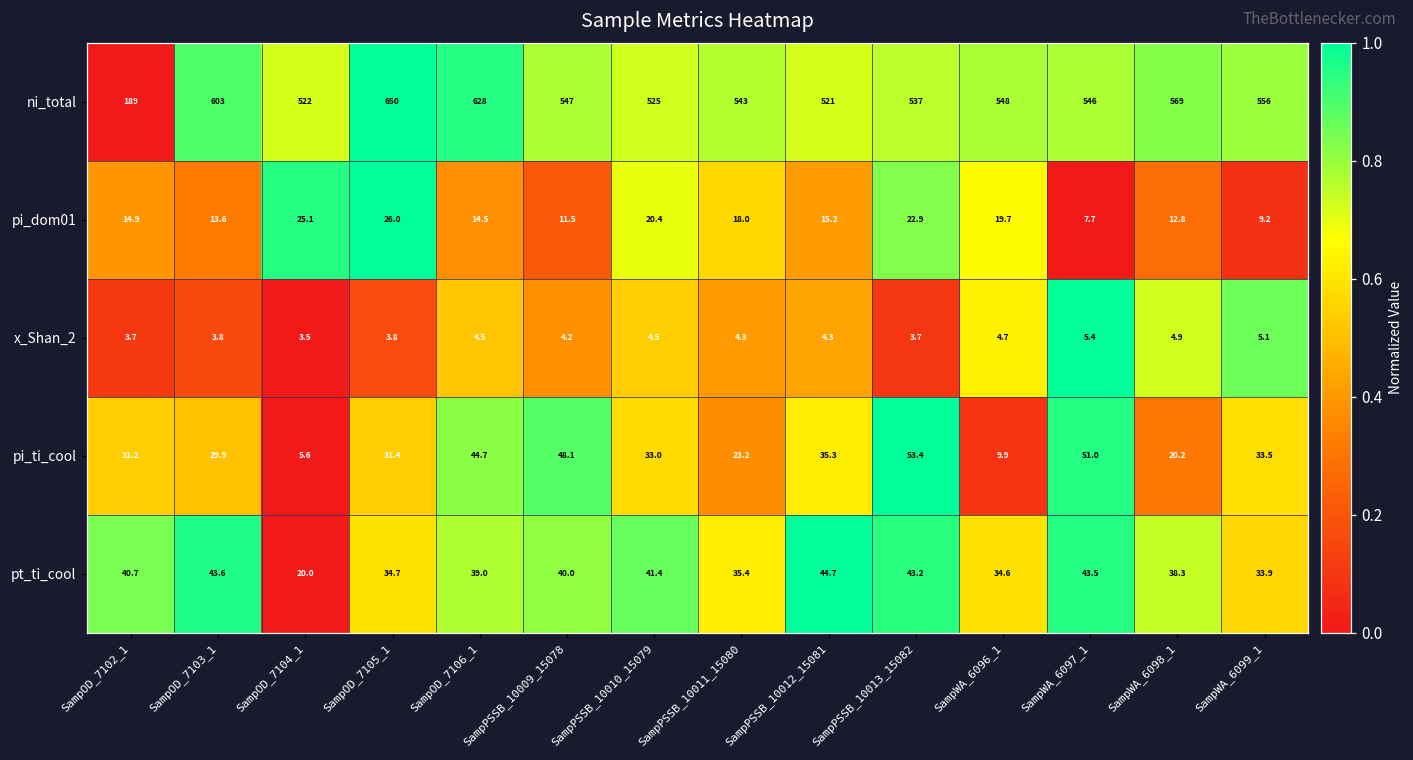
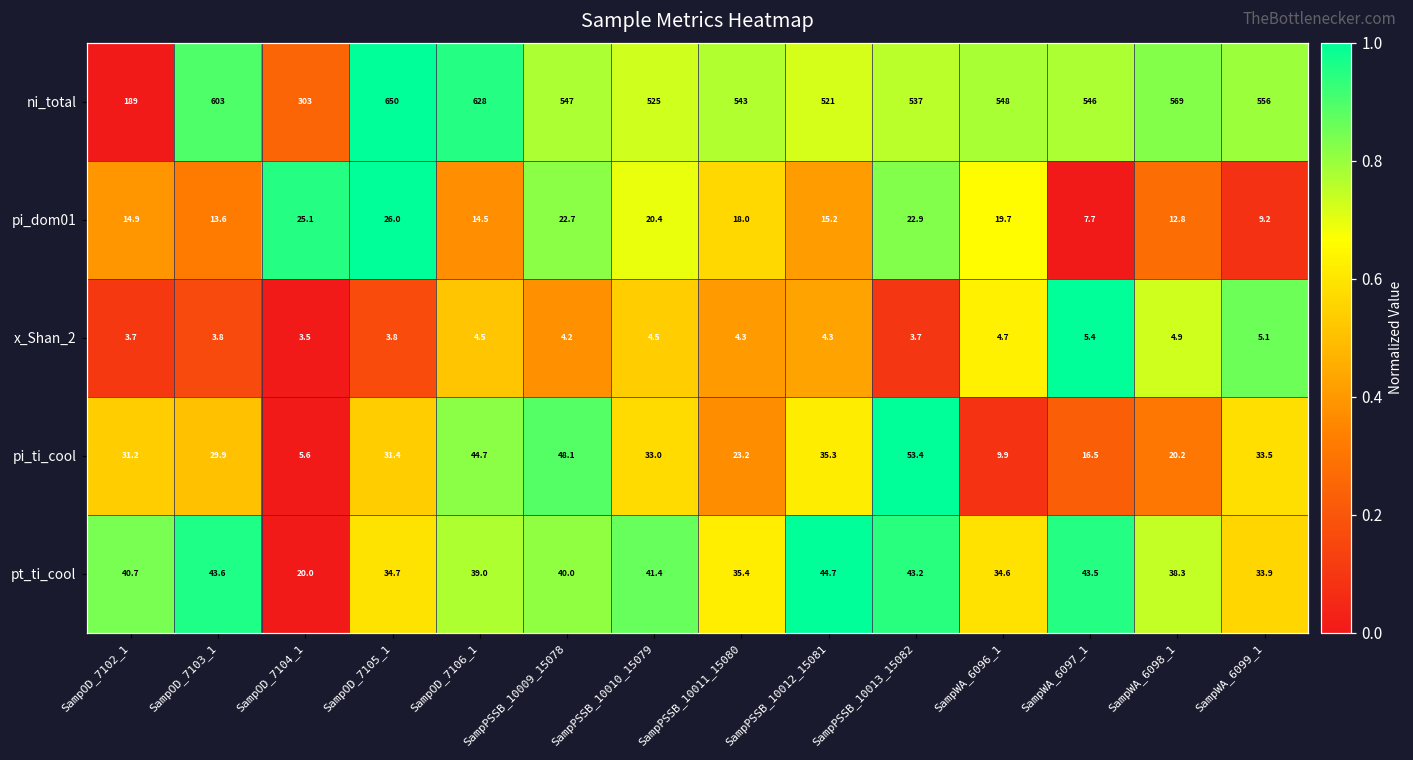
  {
    "ni_total": {
      "SampOD_7102_1": 189,
      "SampOD_7103_1": 603,
-     "SampOD_7104_1": 522,
+     "SampOD_7104_1": 303,
      "SampOD_7105_1": 650,
      "SampOD_7106_1": 628,
      "SampPSSB_10009_15078": 547,
      "SampPSSB_10010_15079": 525,
      "SampPSSB_10011_15080": 543,
      "SampPSSB_10012_15081": 521,
      "SampPSSB_10013_15082": 537,
      "SampWA_6096_1": 548,
      "SampWA_6097_1": 546,
      "SampWA_6098_1": 569,
      "SampWA_6099_1": 556
    },
    "pi_dom01": {
      "SampOD_7102_1": 14.9,
      "SampOD_7103_1": 13.6,
      "SampOD_7104_1": 25.1,
      "SampOD_7105_1": 26.0,
      "SampOD_7106_1": 14.5,
-     "SampPSSB_10009_15078": 11.5,
+     "SampPSSB_10009_15078": 22.7,
      "SampPSSB_10010_15079": 20.4,
      "SampPSSB_10011_15080": 18.0,
      "SampPSSB_10012_15081": 15.2,
      "SampPSSB_10013_15082": 22.9,
      "SampWA_6096_1": 19.7,
      "SampWA_6097_1": 7.7,
      "SampWA_6098_1": 12.8,
      "SampWA_6099_1": 9.2
    },
    "x_Shan_2": {
      "SampOD_7102_1": 3.7,
      "SampOD_7103_1": 3.8,
      "SampOD_7104_1": 3.5,
      "SampOD_7105_1": 3.8,
      "SampOD_7106_1": 4.5,
      "SampPSSB_10009_15078": 4.2,
      "SampPSSB_10010_15079": 4.5,
      "SampPSSB_10011_15080": 4.3,
      "SampPSSB_10012_15081": 4.3,
      "SampPSSB_10013_15082": 3.7,
      "SampWA_6096_1": 4.7,
      "SampWA_6097_1": 5.4,
      "SampWA_6098_1": 4.9,
      "SampWA_6099_1": 5.1
    },
    "pi_ti_cool": {
      "SampOD_7102_1": 31.2,
      "SampOD_7103_1": 29.9,
      "SampOD_7104_1": 5.6,
      "SampOD_7105_1": 31.4,
      "SampOD_7106_1": 44.7,
      "SampPSSB_10009_15078": 48.1,
      "SampPSSB_10010_15079": 33.0,
      "SampPSSB_10011_15080": 23.2,
      "SampPSSB_10012_15081": 35.3,
      "SampPSSB_10013_15082": 53.4,
      "SampWA_6096_1": 9.9,
-     "SampWA_6097_1": 51.0,
+     "SampWA_6097_1": 16.5,
      "SampWA_6098_1": 20.2,
      "SampWA_6099_1": 33.5
    },
    "pt_ti_cool": {
      "SampOD_7102_1": 40.7,
      "SampOD_7103_1": 43.6,
      "SampOD_7104_1": 20.0,
      "SampOD_7105_1": 34.7,
      "SampOD_7106_1": 39.0,
      "SampPSSB_10009_15078": 40.0,
      "SampPSSB_10010_15079": 41.4,
      "SampPSSB_10011_15080": 35.4,
      "SampPSSB_10012_15081": 44.7,
      "SampPSSB_10013_15082": 43.2,
      "SampWA_6096_1": 34.6,
      "SampWA_6097_1": 43.5,
      "SampWA_6098_1": 38.3,
      "SampWA_6099_1": 33.9
    }
  }
